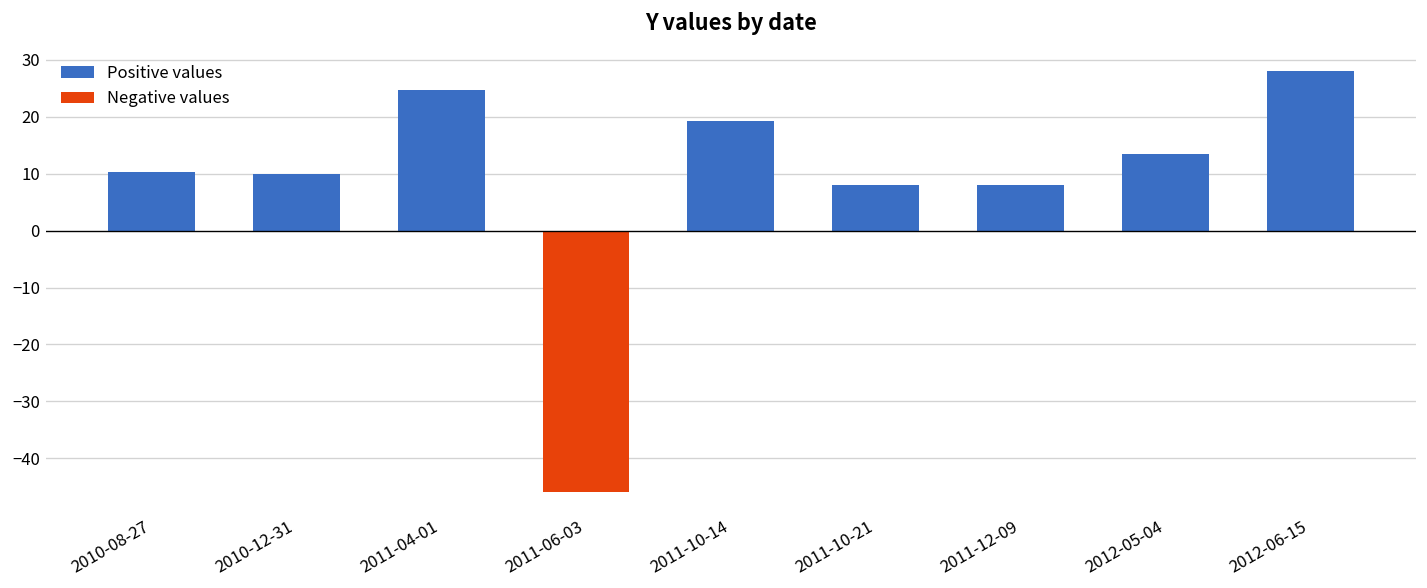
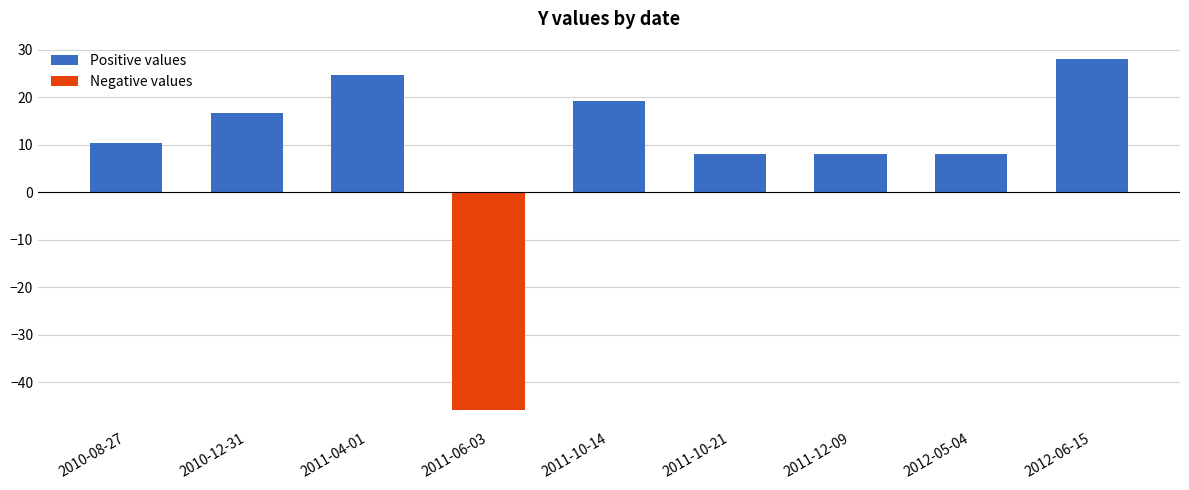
  {
    "Positive values": {
      "2010-08-27": 10,
-     "2010-12-31": 10,
+     "2010-12-31": 17,
      "2011-04-01": 25,
      "2011-10-14": 19,
      "2011-10-21": 8,
      "2011-12-09": 8,
-     "2012-05-04": 14,
+     "2012-05-04": 8,
      "2012-06-15": 28
    },
    "Negative values": {
      "2011-06-03": -46
    }
  }
